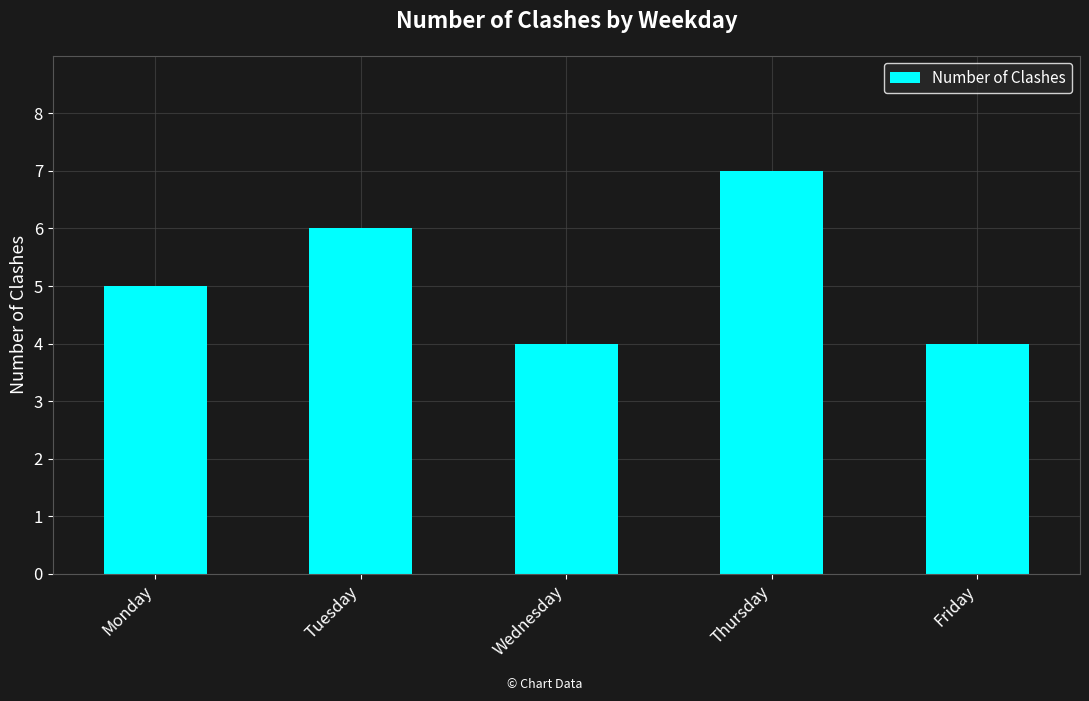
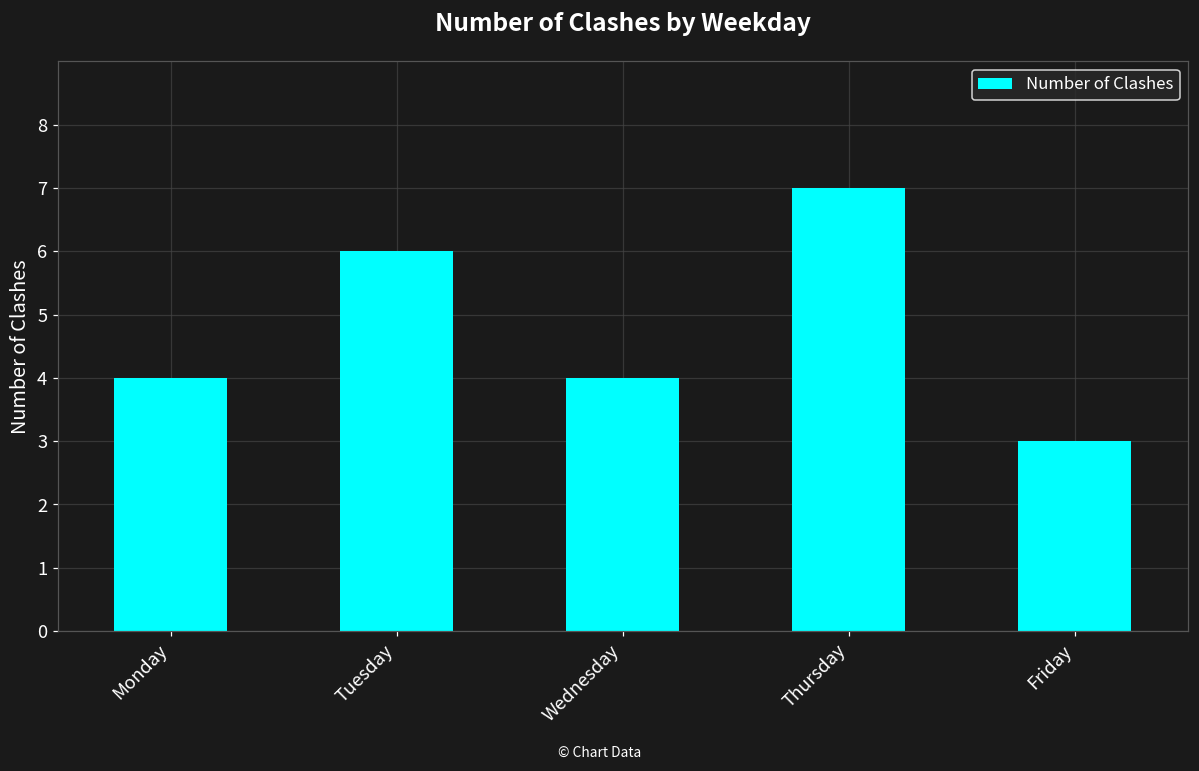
  {
-   "Monday": 5,
+   "Monday": 4,
    "Tuesday": 6,
    "Wednesday": 4,
    "Thursday": 7,
-   "Friday": 4
+   "Friday": 3
  }
